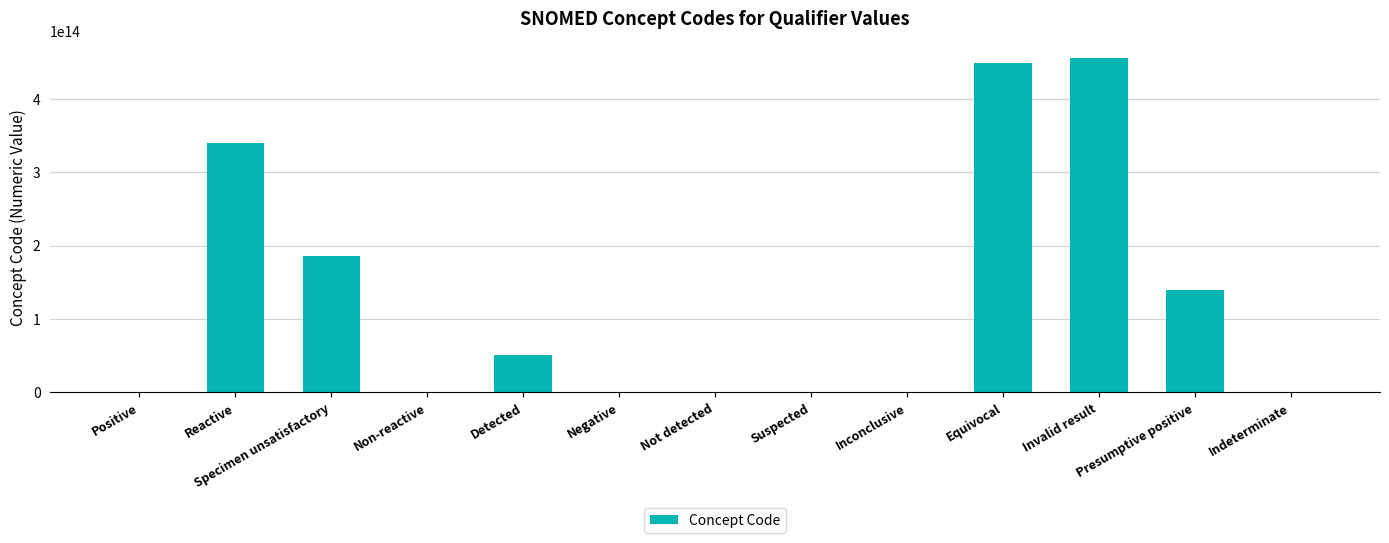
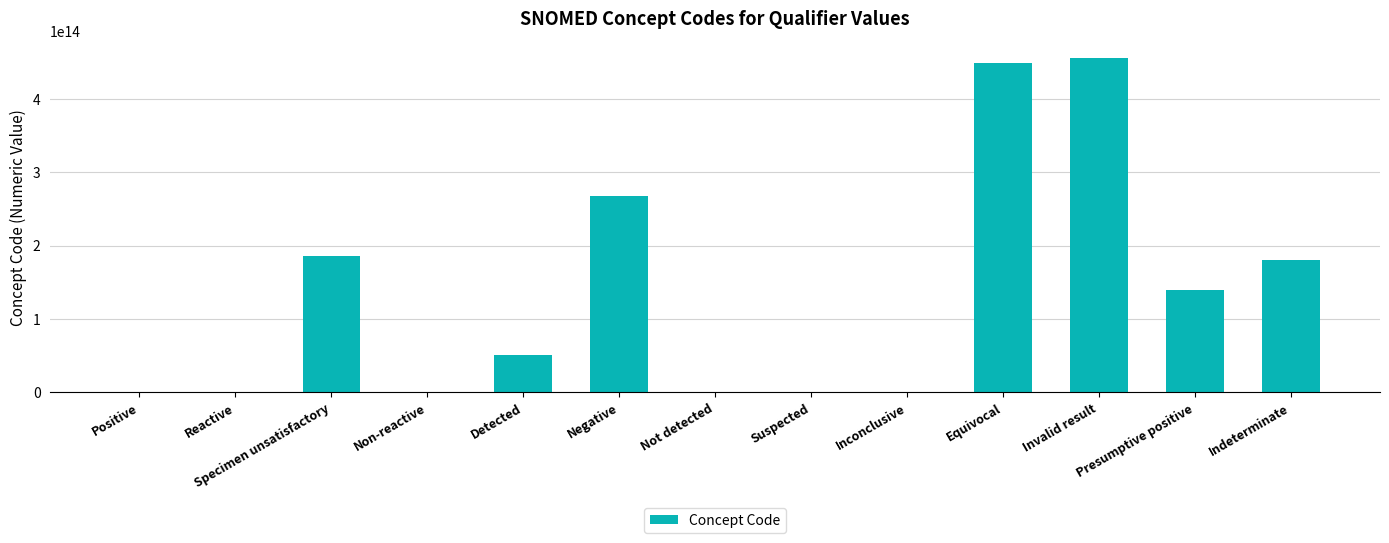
  {
-   "Reactive": 340000000000000,
+   "Reactive": 0,
    "Specimen unsatisfactory": 190000000000000,
    "Detected": 50000000000000,
-   "Negative": 0,
+   "Negative": 270000000000000,
    "Equivocal": 450000000000000,
    "Invalid result": 460000000000000,
    "Presumptive positive": 140000000000000,
-   "Indeterminate": 0
+   "Indeterminate": 180000000000000
  }
